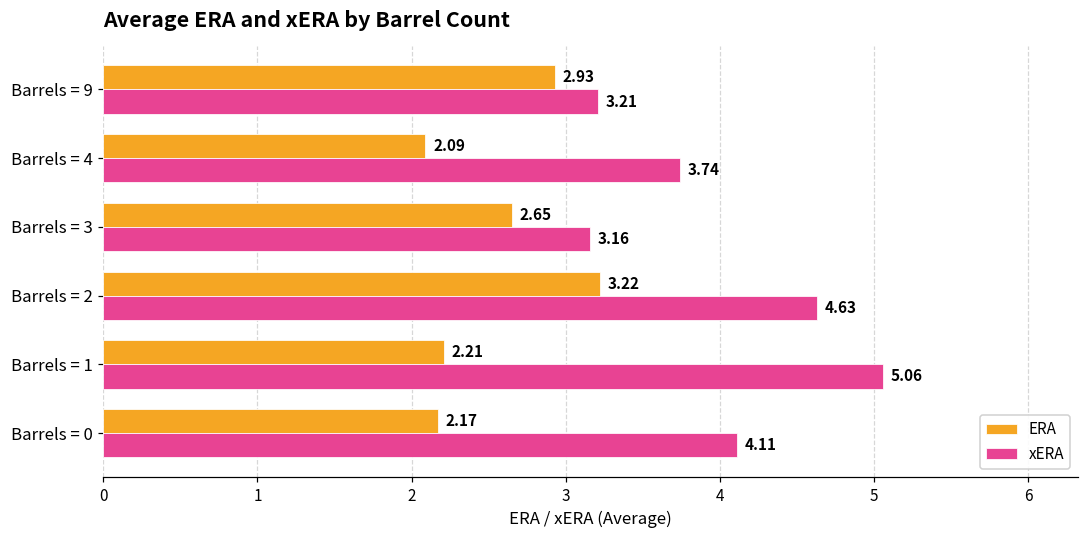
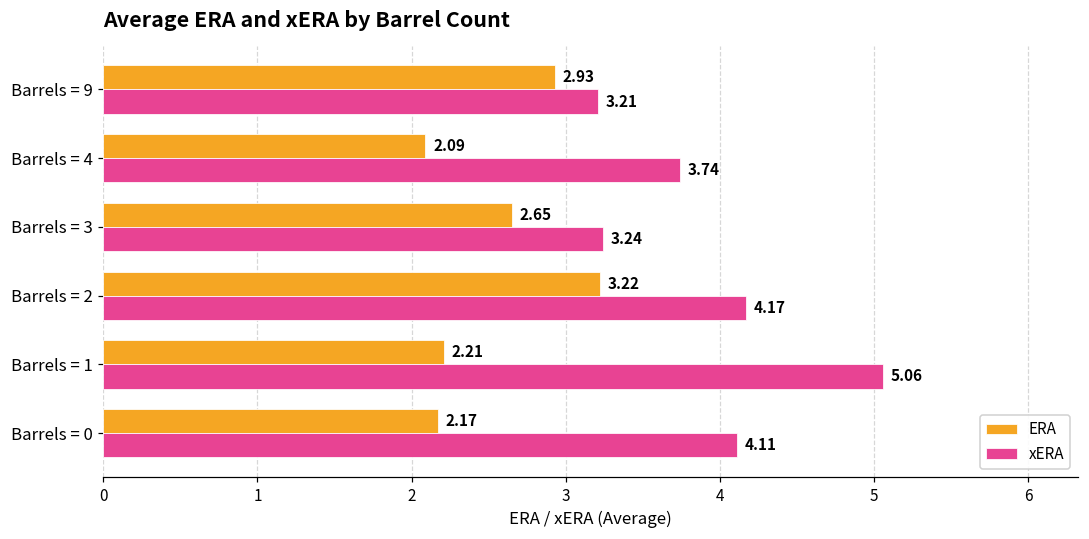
  {
    "ERA": {
      "Barrels = 9": 2.93,
      "Barrels = 4": 2.09,
      "Barrels = 3": 2.65,
      "Barrels = 2": 3.22,
      "Barrels = 1": 2.21,
      "Barrels = 0": 2.17
    },
    "xERA": {
      "Barrels = 9": 3.21,
      "Barrels = 4": 3.74,
-     "Barrels = 3": 3.16,
-     "Barrels = 2": 4.63,
+     "Barrels = 3": 3.24,
+     "Barrels = 2": 4.17,
      "Barrels = 1": 5.06,
      "Barrels = 0": 4.11
    }
  }
